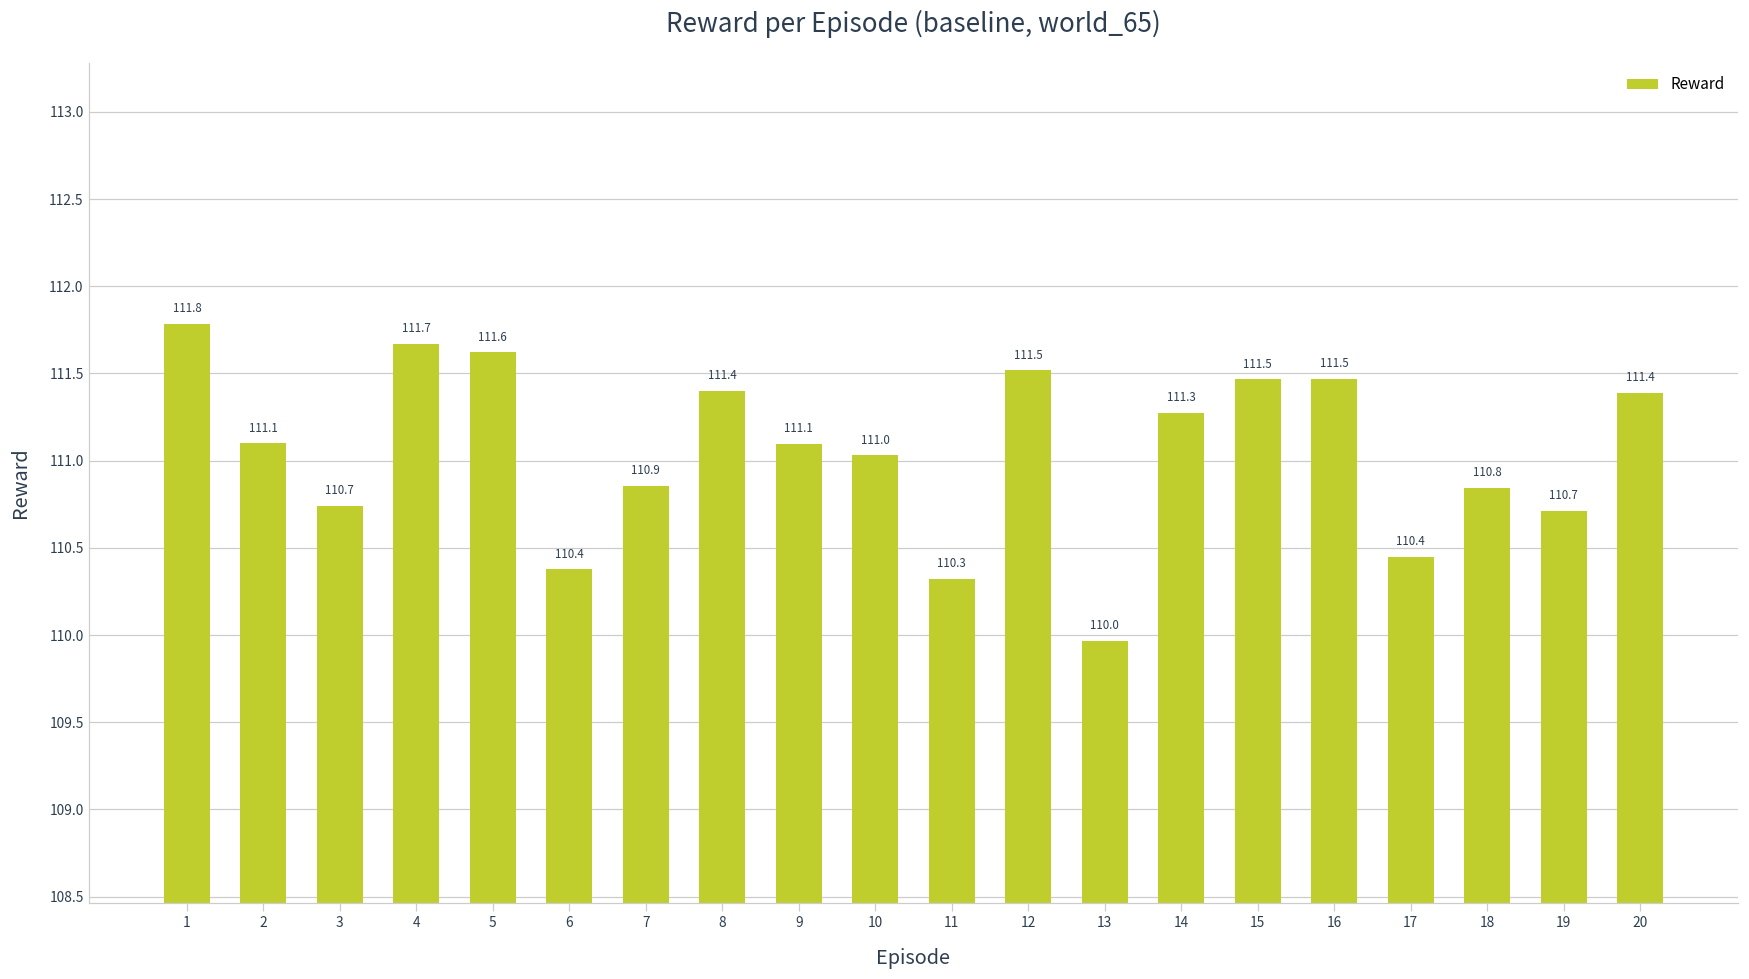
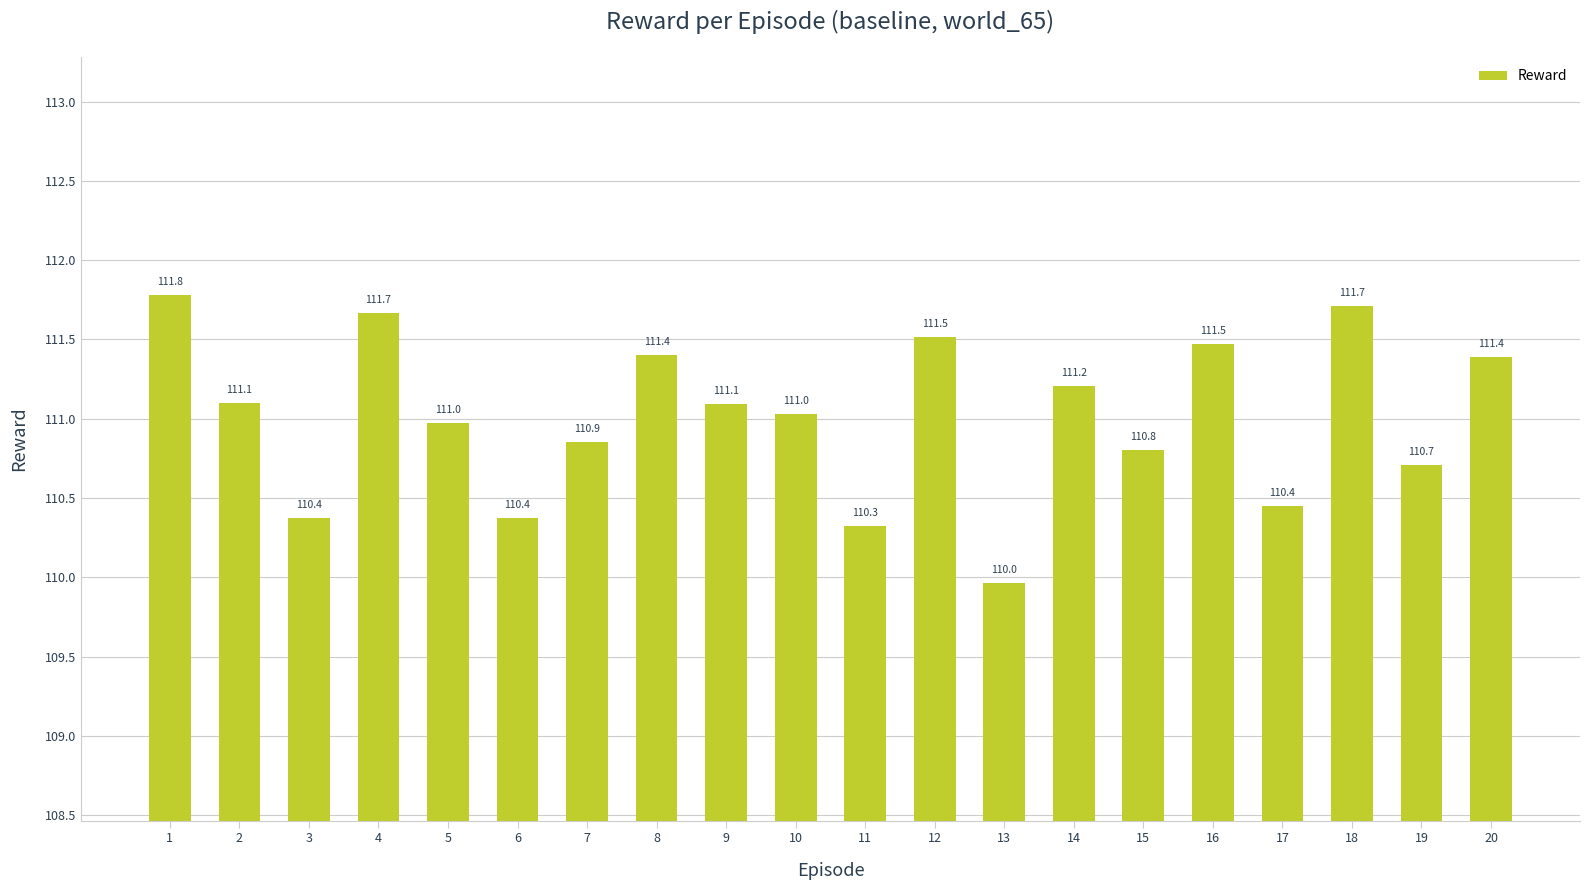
  {
    "1": 111.8,
    "2": 111.1,
-   "3": 110.7,
+   "3": 110.4,
    "4": 111.7,
-   "5": 111.6,
+   "5": 111.0,
    "6": 110.4,
    "7": 110.9,
    "8": 111.4,
    "9": 111.1,
    "10": 111.0,
    "11": 110.3,
    "12": 111.5,
    "13": 110.0,
-   "14": 111.3,
-   "15": 111.5,
+   "14": 111.2,
+   "15": 110.8,
    "16": 111.5,
    "17": 110.4,
-   "18": 110.8,
+   "18": 111.7,
    "19": 110.7,
    "20": 111.4
  }
